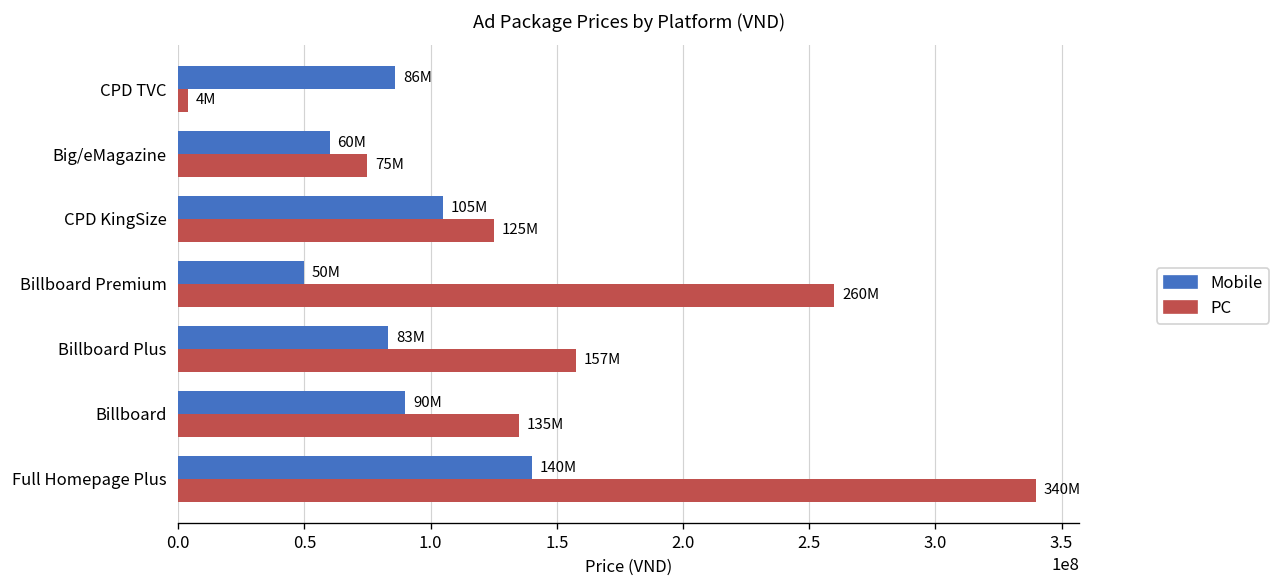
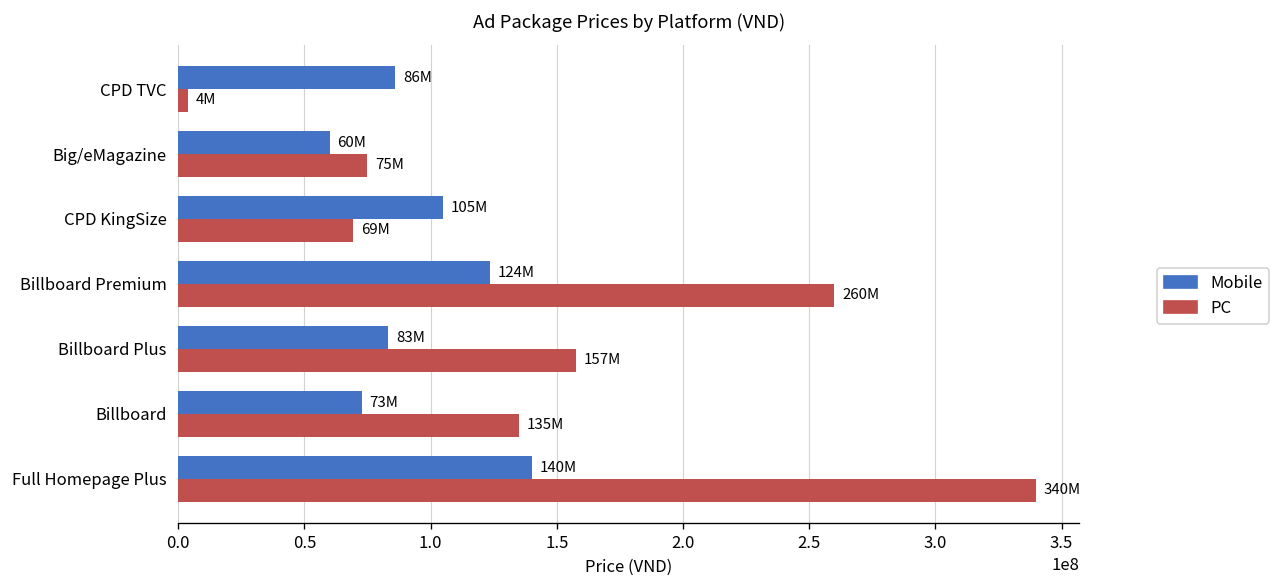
  {
    "Mobile": {
      "CPD TVC": "86M",
      "Big/eMagazine": "60M",
      "CPD KingSize": "105M",
-     "Billboard Premium": "50M",
+     "Billboard Premium": "124M",
      "Billboard Plus": "83M",
-     "Billboard": "90M",
+     "Billboard": "73M",
      "Full Homepage Plus": "140M"
    },
    "PC": {
      "CPD TVC": "4M",
      "Big/eMagazine": "75M",
-     "CPD KingSize": "125M",
+     "CPD KingSize": "69M",
      "Billboard Premium": "260M",
      "Billboard Plus": "157M",
      "Billboard": "135M",
      "Full Homepage Plus": "340M"
    }
  }
